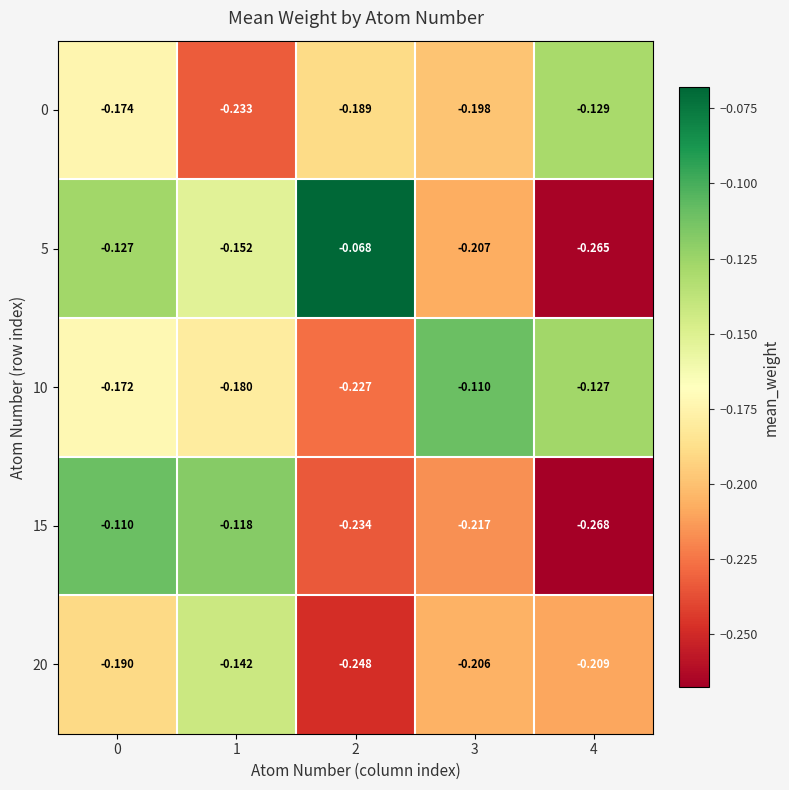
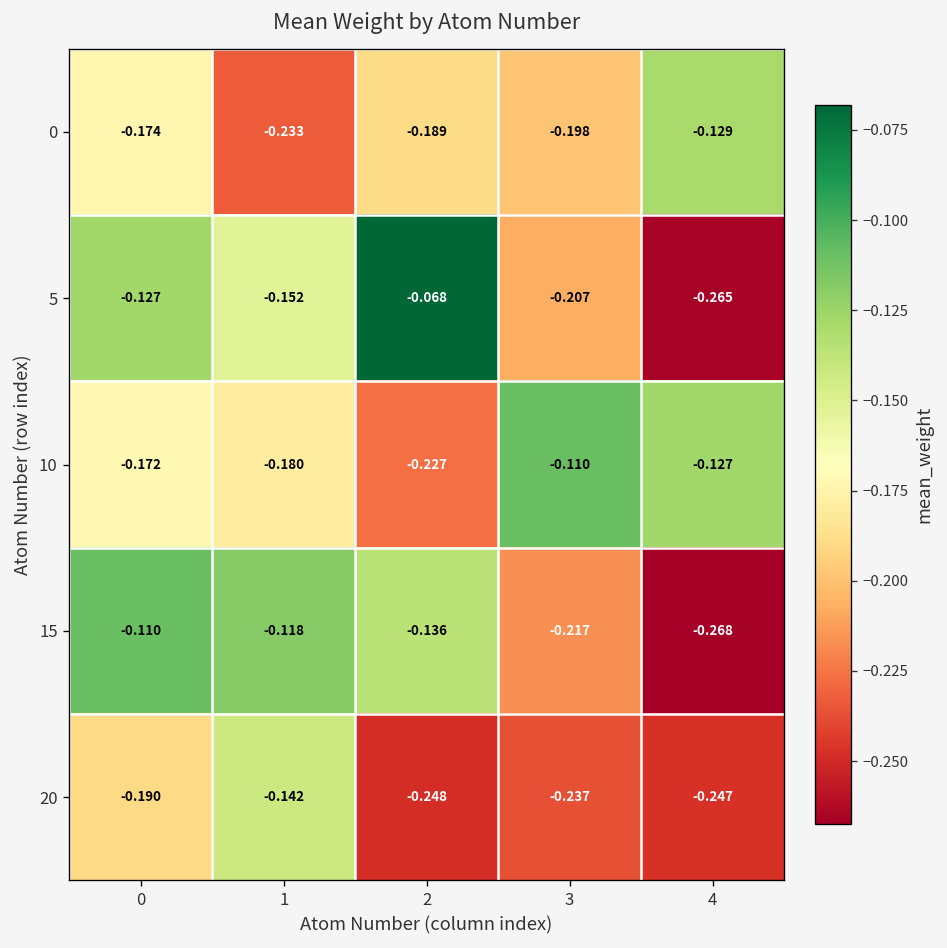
  {
    "0": {
      "0": -0.174,
      "1": -0.233,
      "2": -0.189,
      "3": -0.198,
      "4": -0.129
    },
    "5": {
      "0": -0.127,
      "1": -0.152,
      "2": -0.068,
      "3": -0.207,
      "4": -0.265
    },
    "10": {
      "0": -0.172,
      "1": -0.180,
      "2": -0.227,
      "3": -0.110,
      "4": -0.127
    },
    "15": {
      "0": -0.110,
      "1": -0.118,
-     "2": -0.234,
+     "2": -0.136,
      "3": -0.217,
      "4": -0.268
    },
    "20": {
      "0": -0.190,
      "1": -0.142,
      "2": -0.248,
-     "3": -0.206,
-     "4": -0.209
+     "3": -0.237,
+     "4": -0.247
    }
  }
